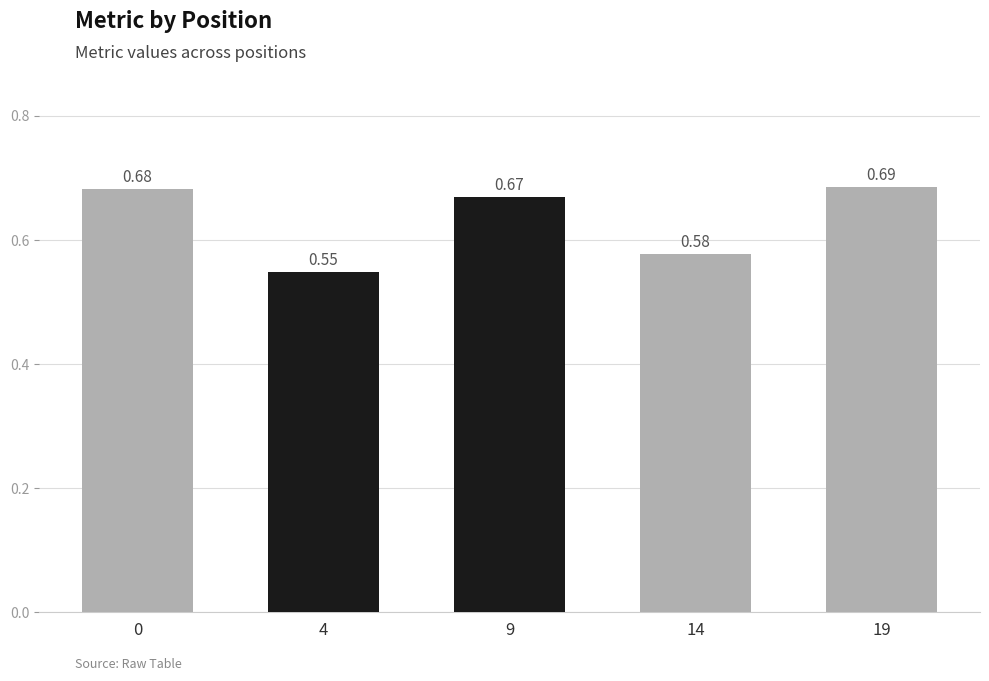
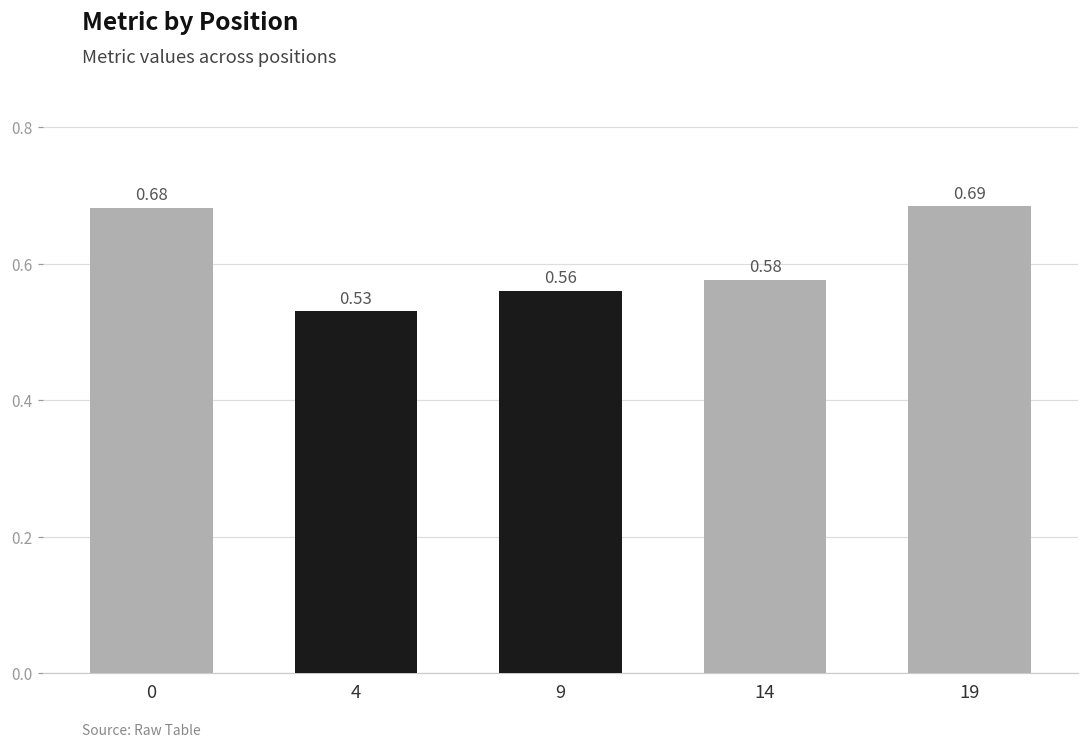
  {
    "0": 0.68,
-   "4": 0.55,
-   "9": 0.67,
+   "4": 0.53,
+   "9": 0.56,
    "14": 0.58,
    "19": 0.69
  }
